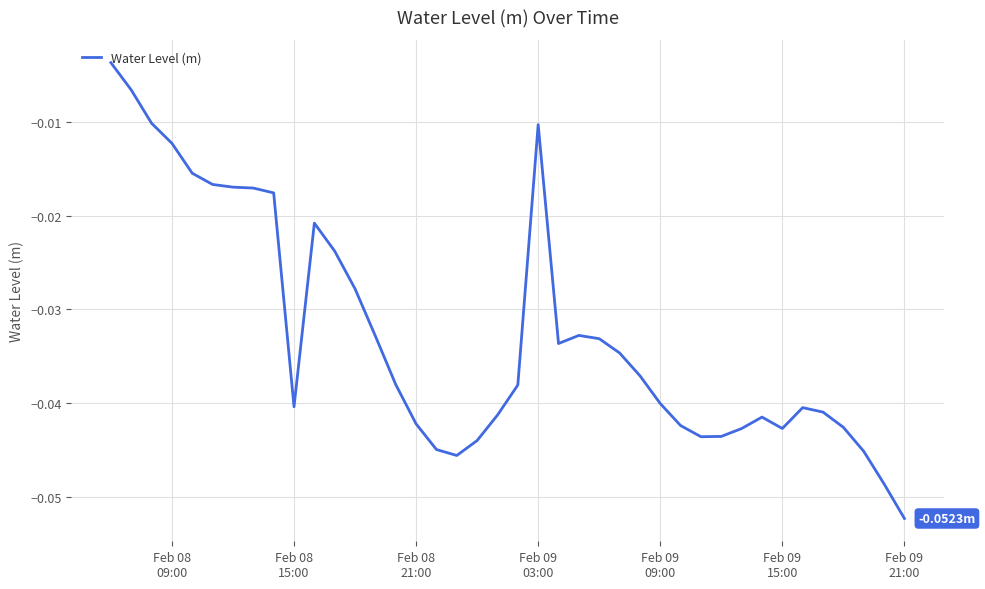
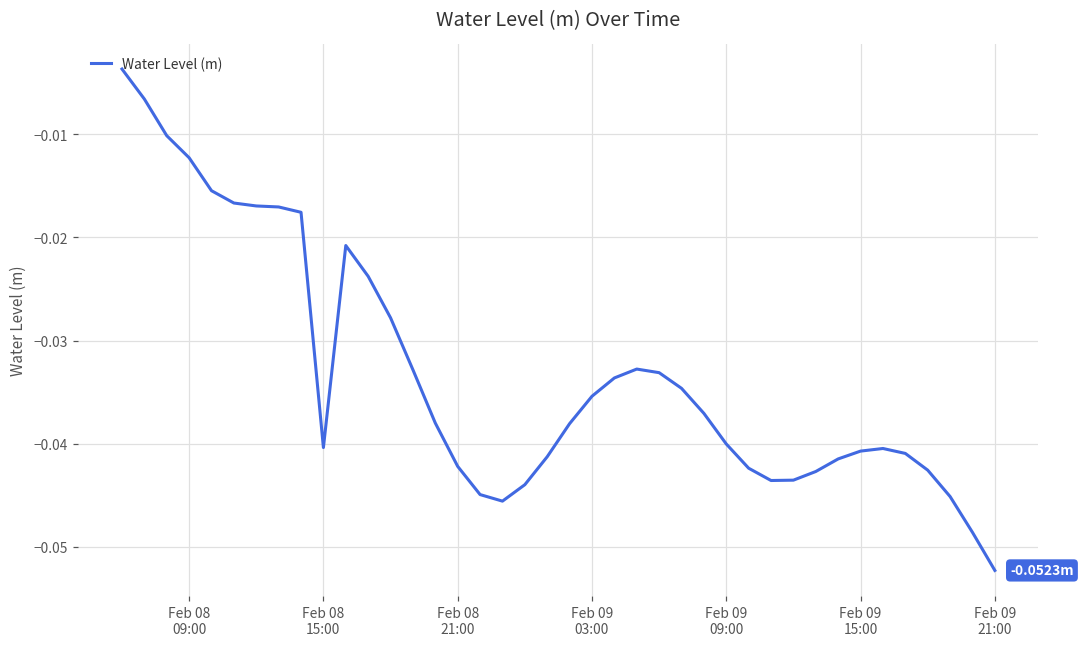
  {
    "Feb 08 09:00": -0.012,
    "Feb 08 15:00": -0.040,
    "Feb 08 21:00": -0.042,
-   "Feb 09 03:00": -0.010,
+   "Feb 09 03:00": -0.035,
    "Feb 09 09:00": -0.040,
-   "Feb 09 15:00": -0.043
+   "Feb 09 15:00": -0.041
  }
